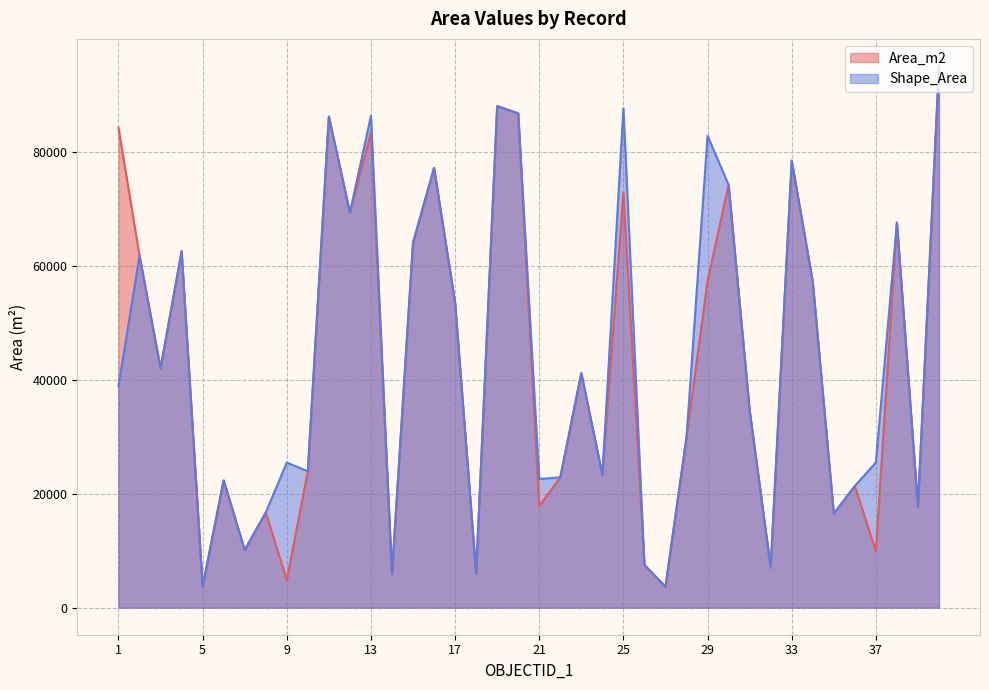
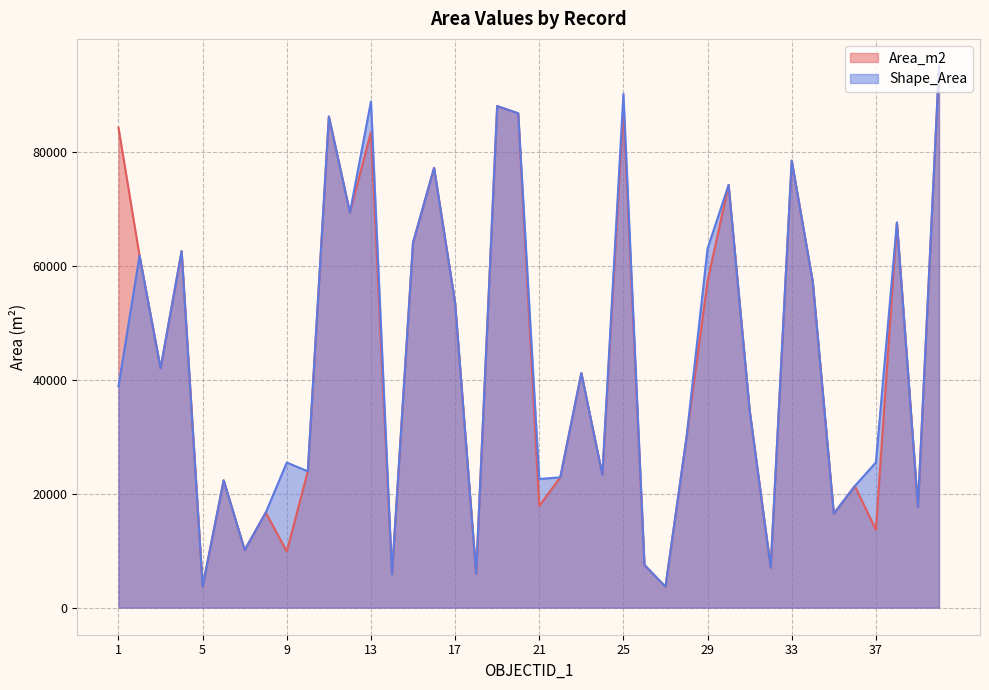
  {
    "Area_m2": {
      "1": 84000,
-     "9": 5000,
+     "9": 10000,
      "13": 83000,
      "21": 18000,
-     "25": 73000,
+     "25": 88000,
      "29": 57000,
-     "37": 10000
+     "37": 14000
    },
    "Shape_Area": {
      "1": 39000,
      "9": 25000,
-     "13": 86000,
+     "13": 89000,
      "21": 23000,
-     "25": 88000,
-     "29": 83000,
+     "25": 90000,
+     "29": 63000,
      "37": 25000
    }
  }
